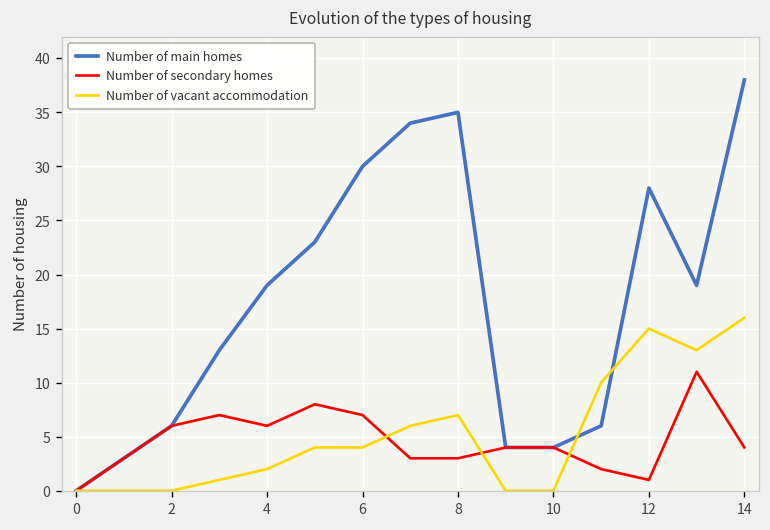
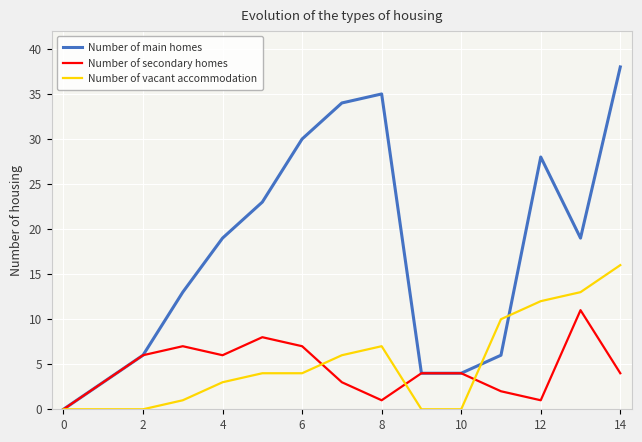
  {
    "Number of main homes": {
      "4": 19,
      "6": 30,
      "8": 35,
      "12": 28,
      "14": 38
    },
    "Number of secondary homes": {
      "4": 6,
      "6": 7,
-     "8": 3,
+     "8": 1,
      "12": 1,
      "14": 4
    },
    "Number of vacant accommodation": {
      "2": 0,
-     "4": 2,
+     "4": 3,
      "6": 4,
      "8": 7,
      "10": 0,
-     "12": 15,
+     "12": 12,
      "14": 16
    }
  }
